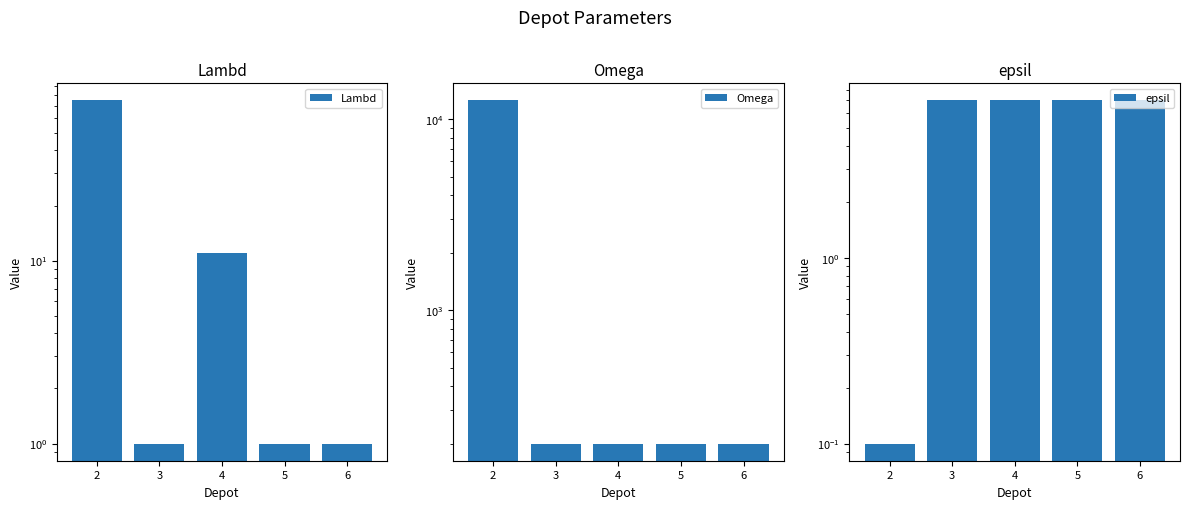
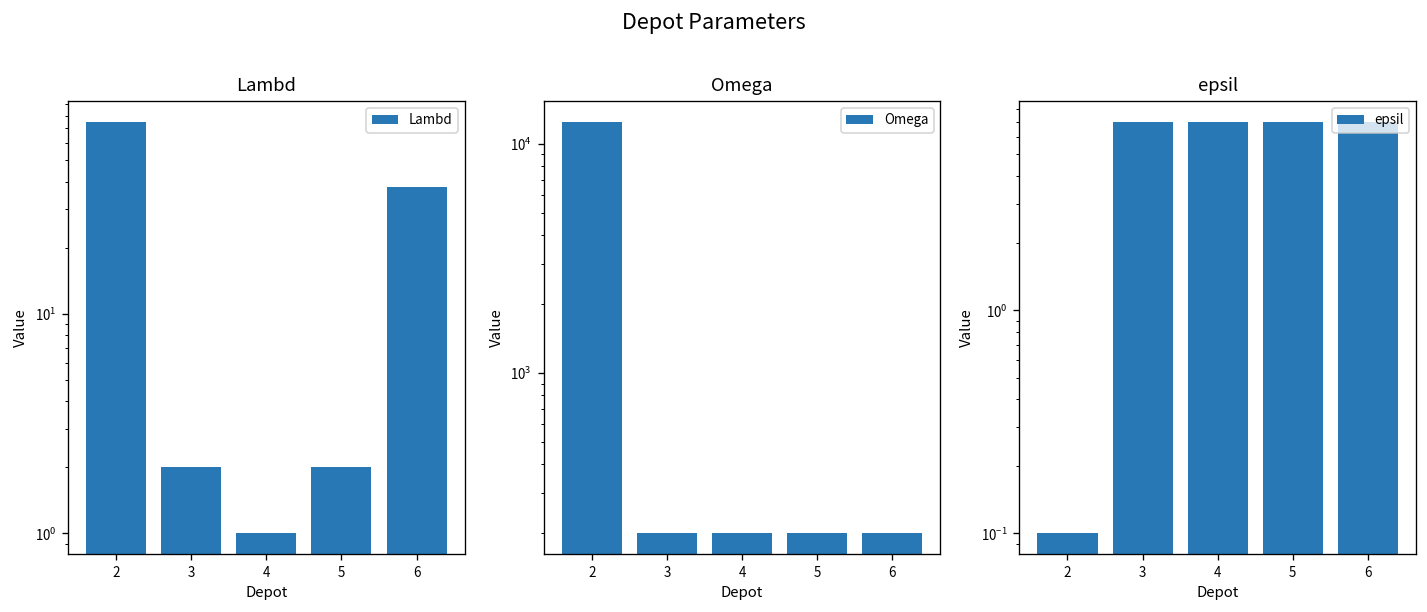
  {
    "Lambd": {
      "2": 75,
-     "3": 1,
-     "4": 11,
-     "5": 1,
-     "6": 1
+     "3": 2,
+     "4": 1,
+     "5": 2,
+     "6": 38
    },
    "Omega": {
      "2": 13000,
      "3": 200,
      "4": 200,
      "5": 200,
      "6": 200
    },
    "epsil": {
      "2": 0.10,
      "3": 7.0,
      "4": 7.0,
      "5": 7.0
    }
  }
